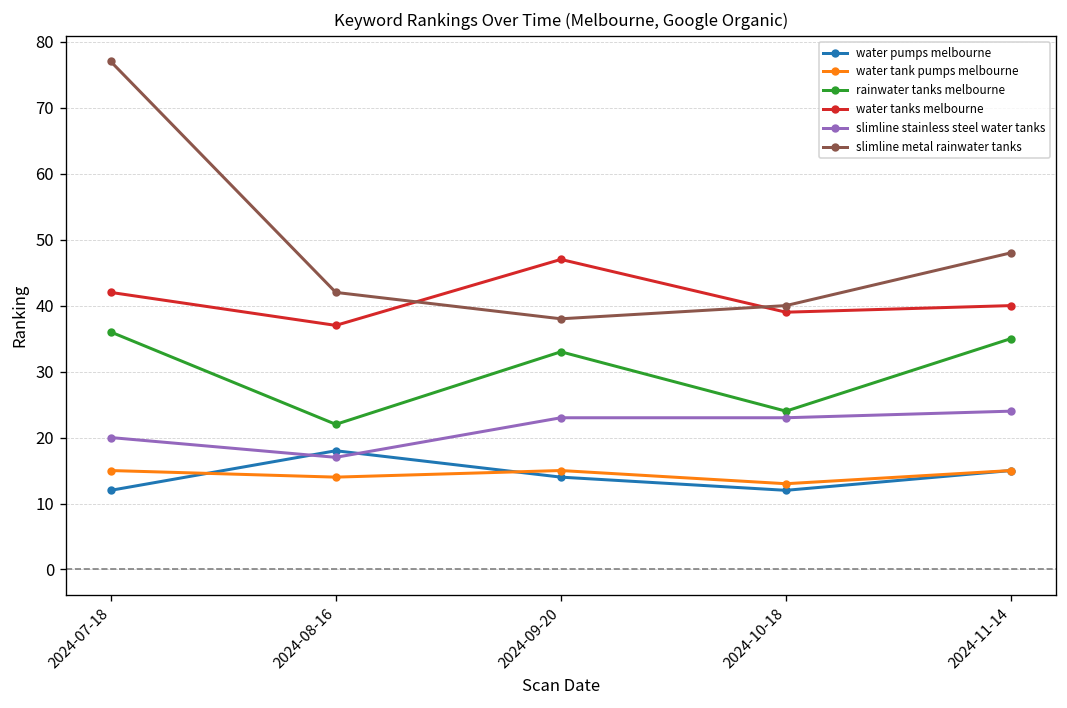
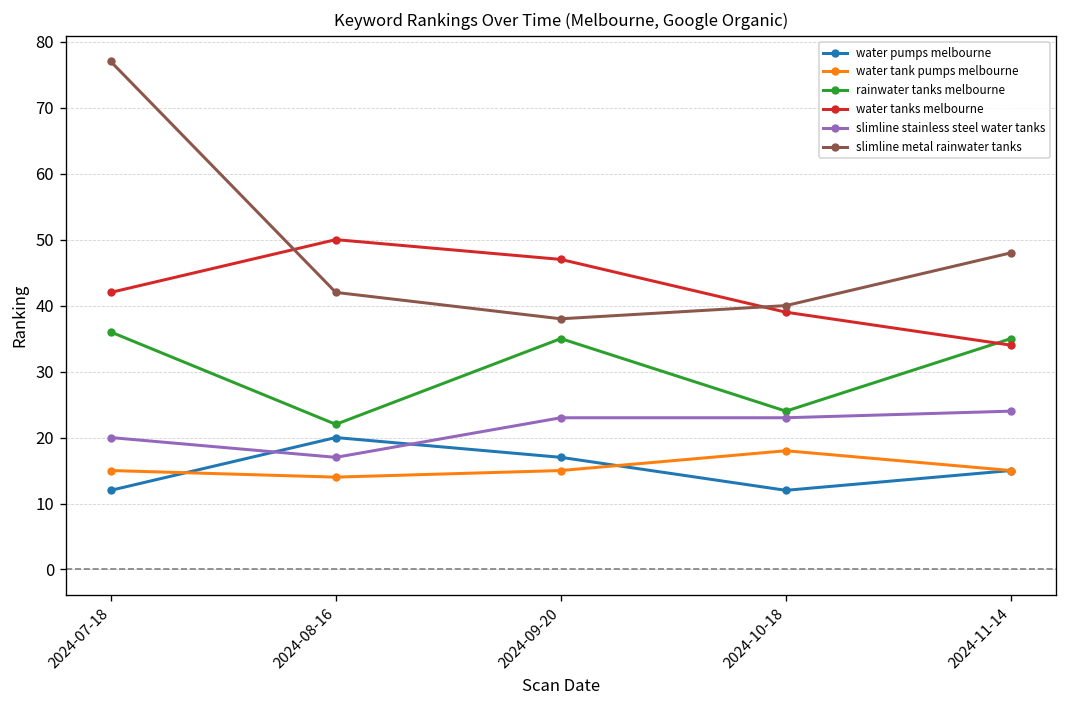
  {
    "water pumps melbourne": {
      "2024-07-18": 12,
-     "2024-08-16": 18,
-     "2024-09-20": 14,
+     "2024-08-16": 20,
+     "2024-09-20": 17,
      "2024-10-18": 12
    },
    "water tank pumps melbourne": {
      "2024-07-18": 15,
      "2024-08-16": 14,
      "2024-09-20": 15,
-     "2024-10-18": 13
+     "2024-10-18": 18
    },
    "rainwater tanks melbourne": {
      "2024-07-18": 36,
      "2024-08-16": 22,
-     "2024-09-20": 33,
+     "2024-09-20": 35,
      "2024-10-18": 24,
      "2024-11-14": 35
    },
    "water tanks melbourne": {
      "2024-07-18": 42,
-     "2024-08-16": 37,
+     "2024-08-16": 50,
      "2024-09-20": 47,
      "2024-10-18": 39,
-     "2024-11-14": 40
+     "2024-11-14": 34
    },
    "slimline stainless steel water tanks": {
      "2024-07-18": 20,
      "2024-08-16": 17,
      "2024-09-20": 23,
      "2024-10-18": 23,
      "2024-11-14": 24
    },
    "slimline metal rainwater tanks": {
      "2024-07-18": 77,
      "2024-08-16": 42,
      "2024-09-20": 38,
      "2024-10-18": 40,
      "2024-11-14": 48
    }
  }
